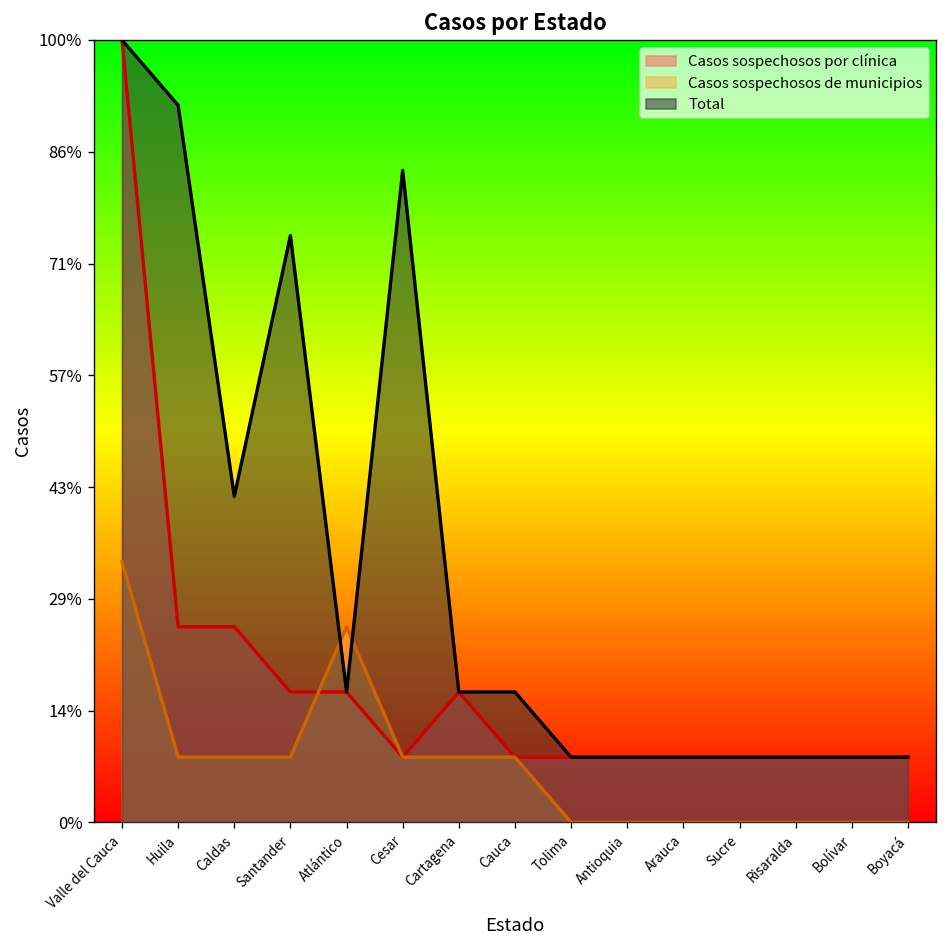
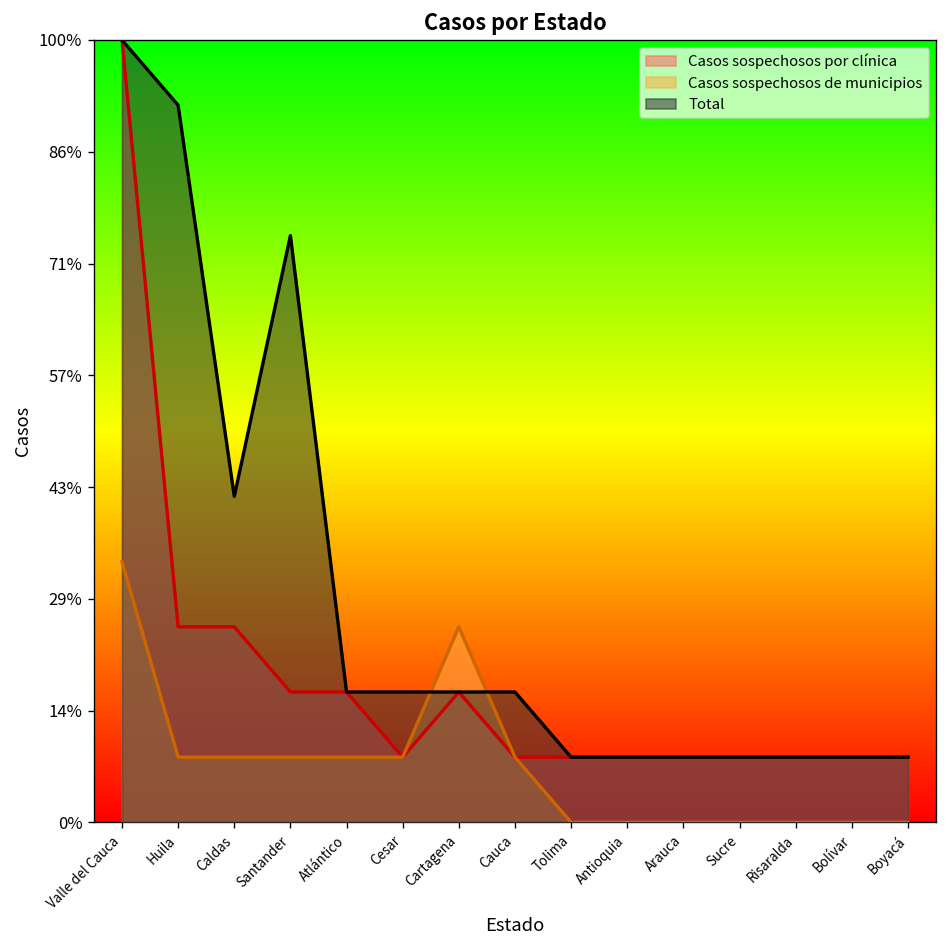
  {
    "Casos sospechosos por clínica": {
      "Huila": "25%",
      "Caldas": "25%",
      "Santander": "17%"
    },
    "Casos sospechosos de municipios": {
      "Valle del Cauca": "33%",
      "Huila": "8%",
      "Caldas": "8%",
      "Santander": "8%",
-     "Atlántico": "25%",
-     "Cartagena": "8%",
+     "Atlántico": "8%",
+     "Cartagena": "25%",
      "Tolima": "0%",
      "Antioquia": "0%",
      "Arauca": "0%",
      "Sucre": "0%",
      "Risaralda": "0%",
      "Bolívar": "0%",
      "Boyacá": "0%"
    },
    "Total": {
      "Huila": "92%",
      "Caldas": "42%",
      "Santander": "75%",
-     "Cesar": "83%",
+     "Cesar": "17%",
      "Cauca": "17%"
    }
  }
